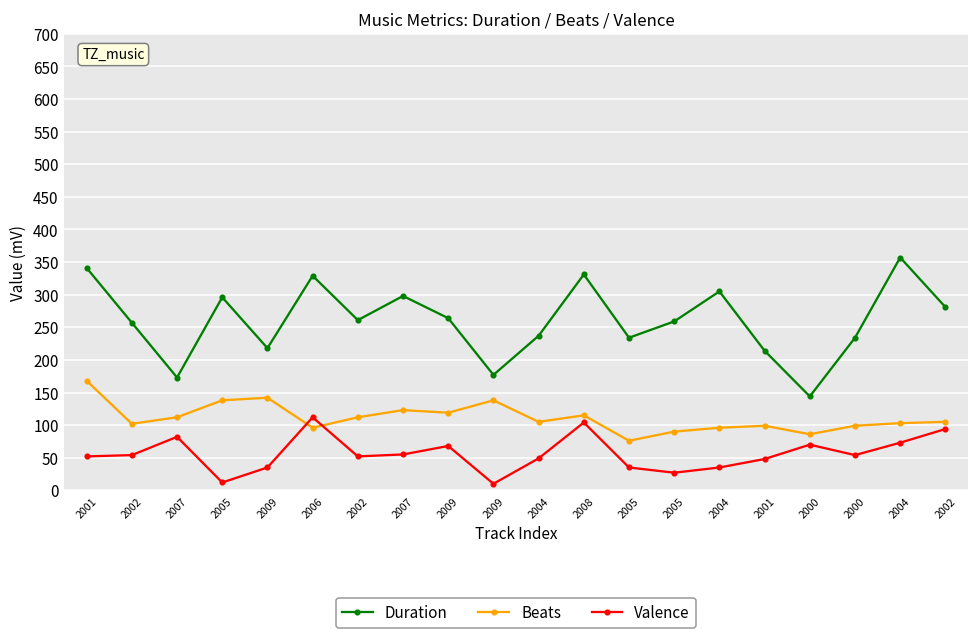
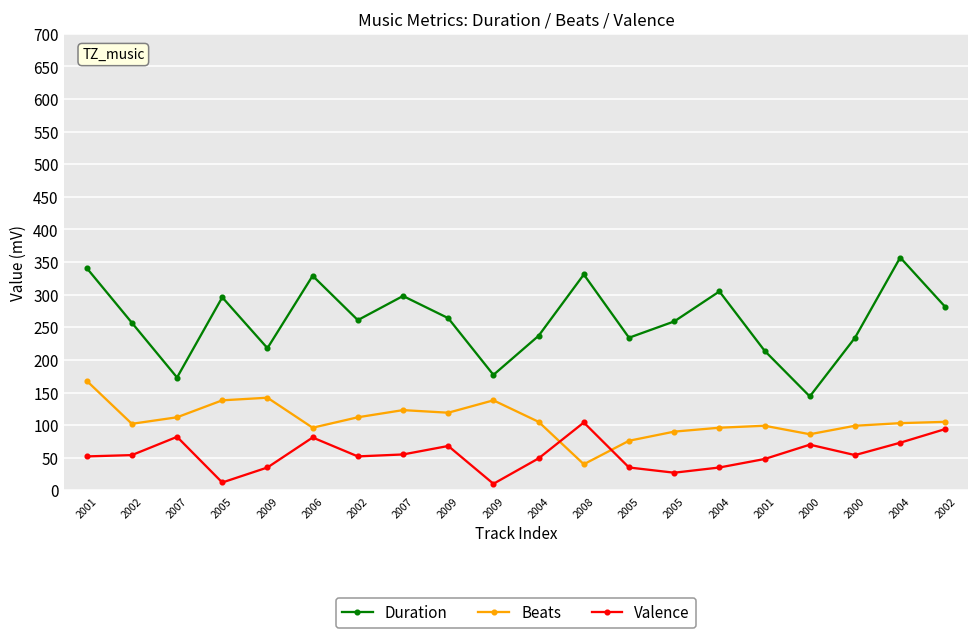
  {
    "Duration": {
      "2006": 330,
      "2008": 330
    },
    "Beats": {
      "2006": 100,
-     "2008": 120
+     "2008": 40
    },
    "Valence": {
-     "2006": 110,
+     "2006": 80,
      "2008": 100
    }
  }
